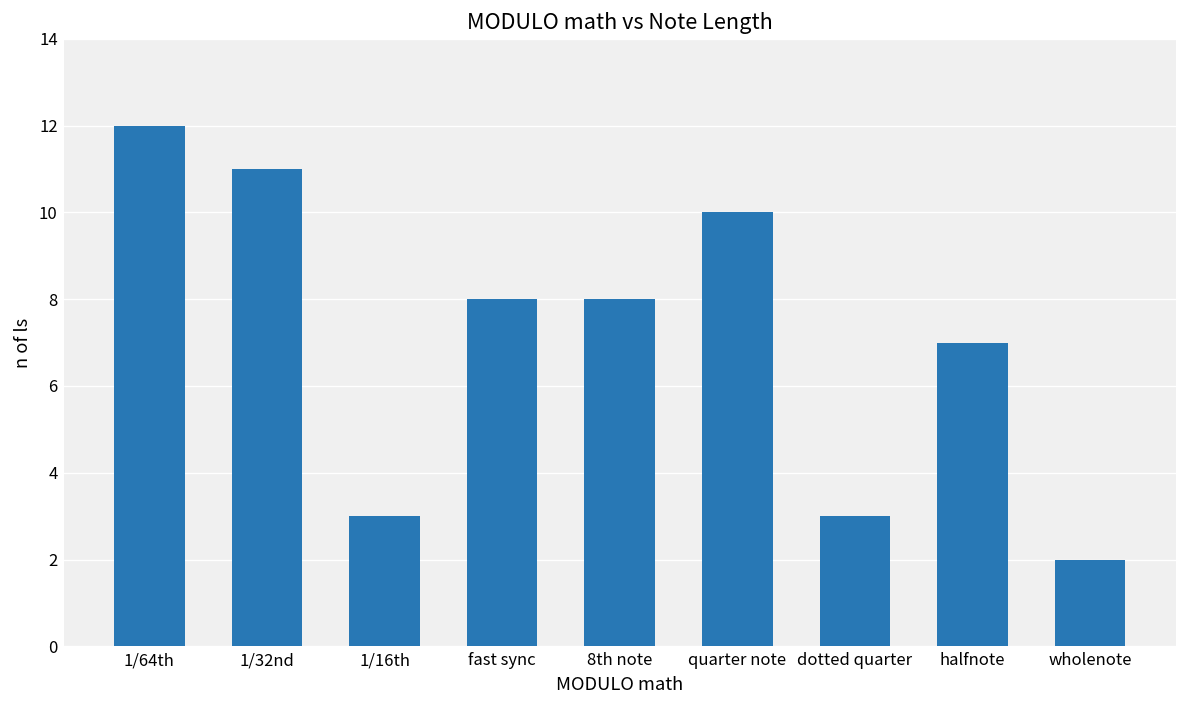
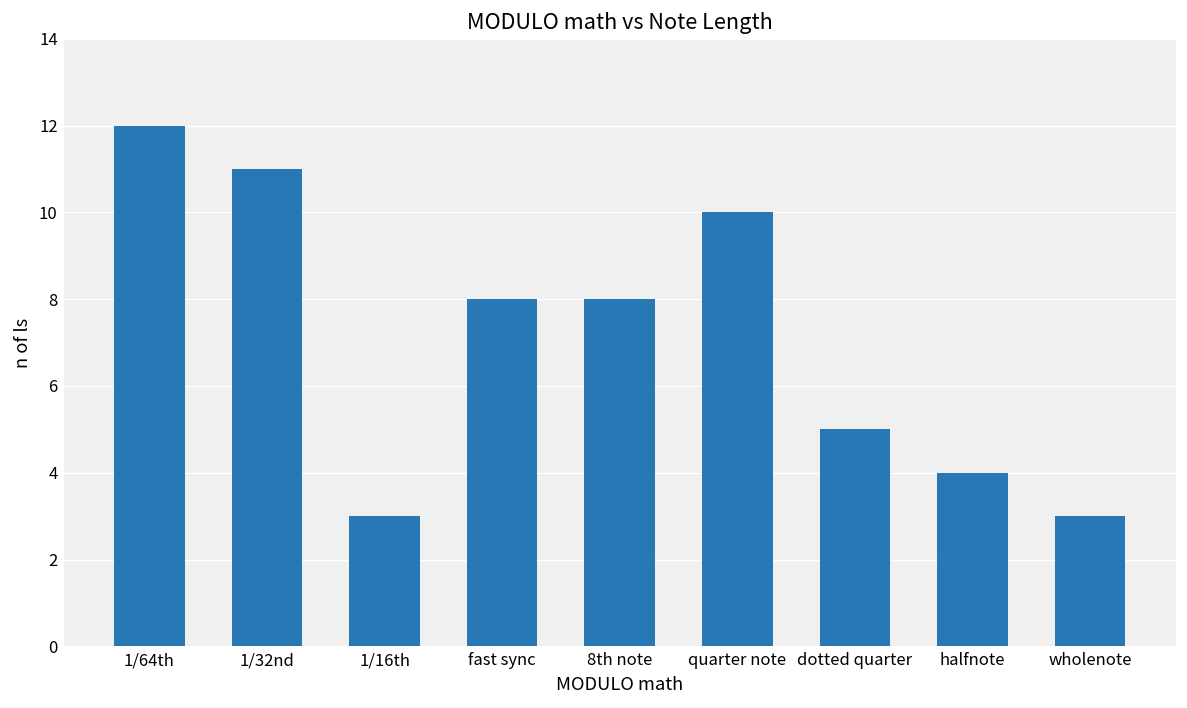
  {
    "1/64th": 12,
    "1/32nd": 11,
    "1/16th": 3,
    "fast sync": 8,
    "8th note": 8,
    "quarter note": 10,
-   "dotted quarter": 3,
-   "halfnote": 7,
-   "wholenote": 2
+   "dotted quarter": 5,
+   "halfnote": 4,
+   "wholenote": 3
  }
